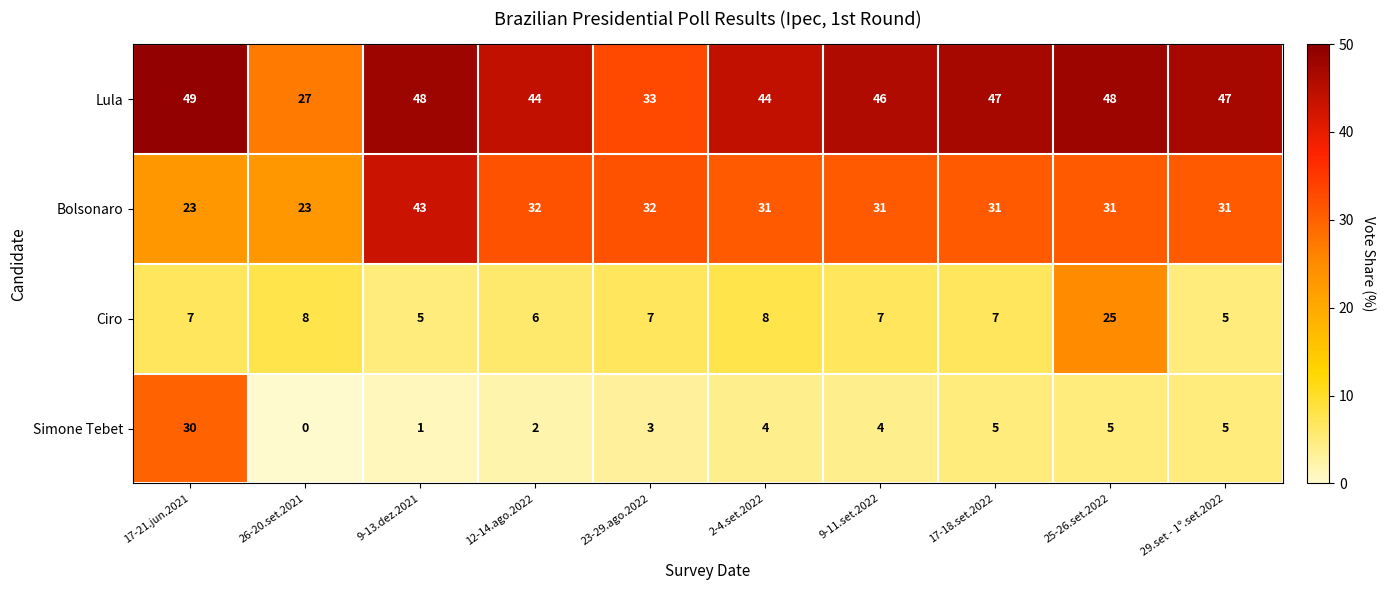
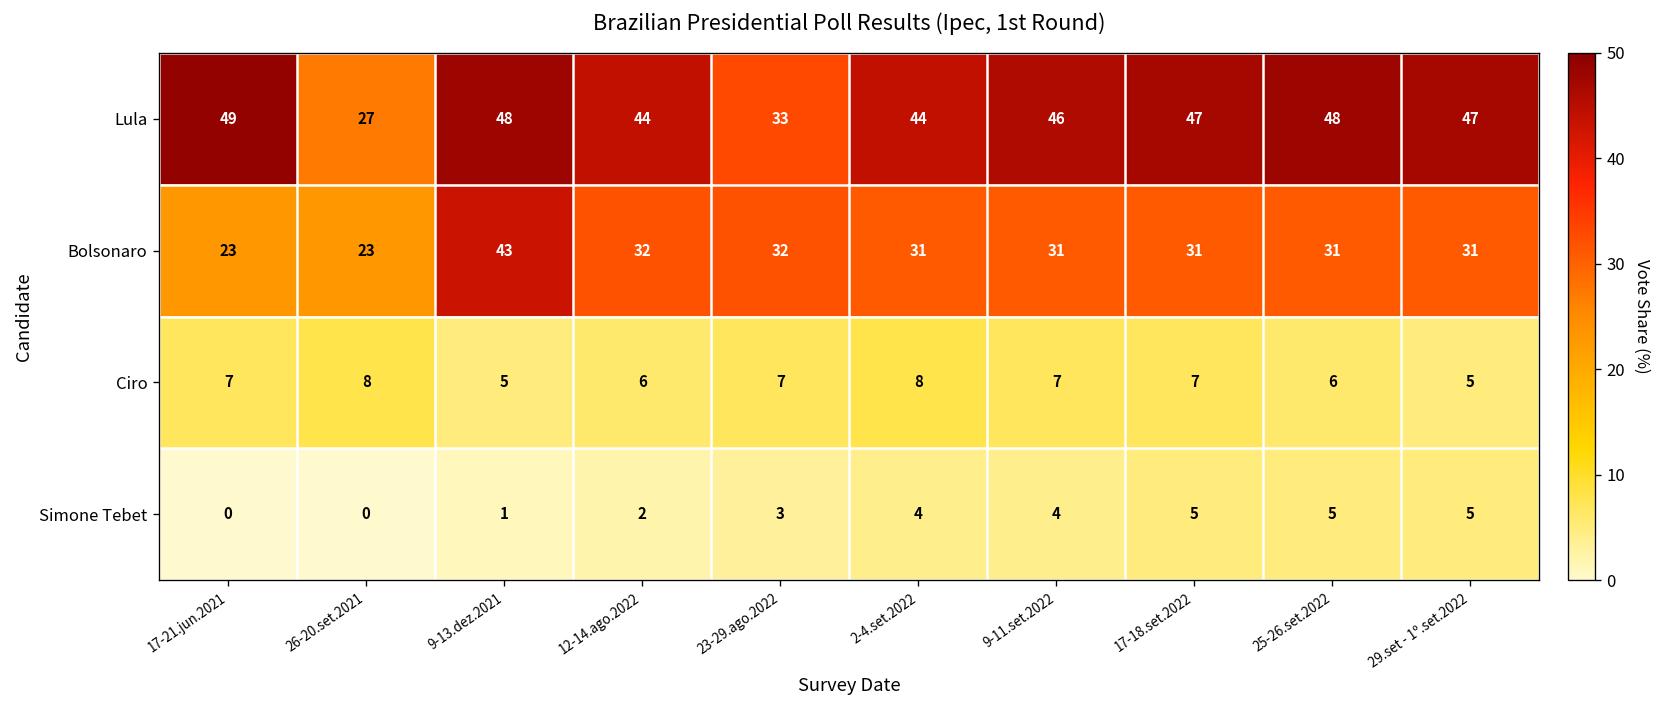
  {
    "Lula": {
      "17-21.jun.2021": 49,
      "26-20.set.2021": 27,
      "9-13.dez.2021": 48,
      "12-14.ago.2022": 44,
      "23-29.ago.2022": 33,
      "2-4.set.2022": 44,
      "9-11.set.2022": 46,
      "17-18.set.2022": 47,
      "25-26.set.2022": 48,
      "29.set - 1º.set.2022": 47
    },
    "Bolsonaro": {
      "17-21.jun.2021": 23,
      "26-20.set.2021": 23,
      "9-13.dez.2021": 43,
      "12-14.ago.2022": 32,
      "23-29.ago.2022": 32,
      "2-4.set.2022": 31,
      "9-11.set.2022": 31,
      "17-18.set.2022": 31,
      "25-26.set.2022": 31,
      "29.set - 1º.set.2022": 31
    },
    "Ciro": {
      "17-21.jun.2021": 7,
      "26-20.set.2021": 8,
      "9-13.dez.2021": 5,
      "12-14.ago.2022": 6,
      "23-29.ago.2022": 7,
      "2-4.set.2022": 8,
      "9-11.set.2022": 7,
      "17-18.set.2022": 7,
-     "25-26.set.2022": 25,
+     "25-26.set.2022": 6,
      "29.set - 1º.set.2022": 5
    },
    "Simone Tebet": {
-     "17-21.jun.2021": 30,
+     "17-21.jun.2021": 0,
      "26-20.set.2021": 0,
      "9-13.dez.2021": 1,
      "12-14.ago.2022": 2,
      "23-29.ago.2022": 3,
      "2-4.set.2022": 4,
      "9-11.set.2022": 4,
      "17-18.set.2022": 5,
      "25-26.set.2022": 5,
      "29.set - 1º.set.2022": 5
    }
  }
